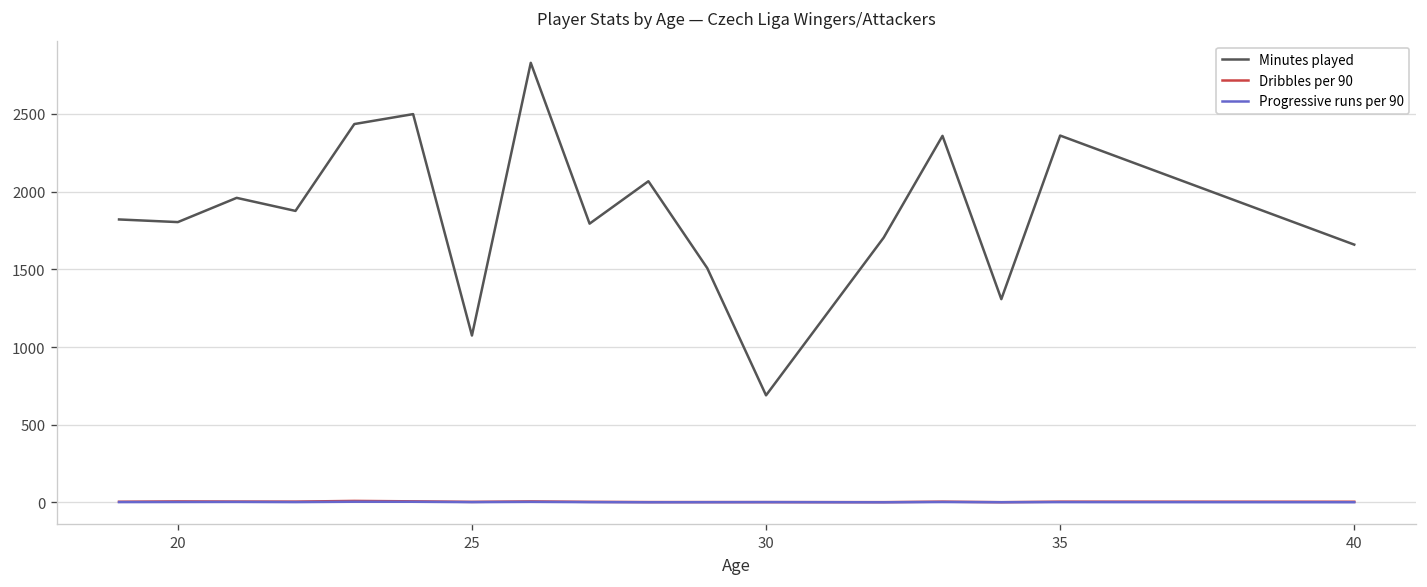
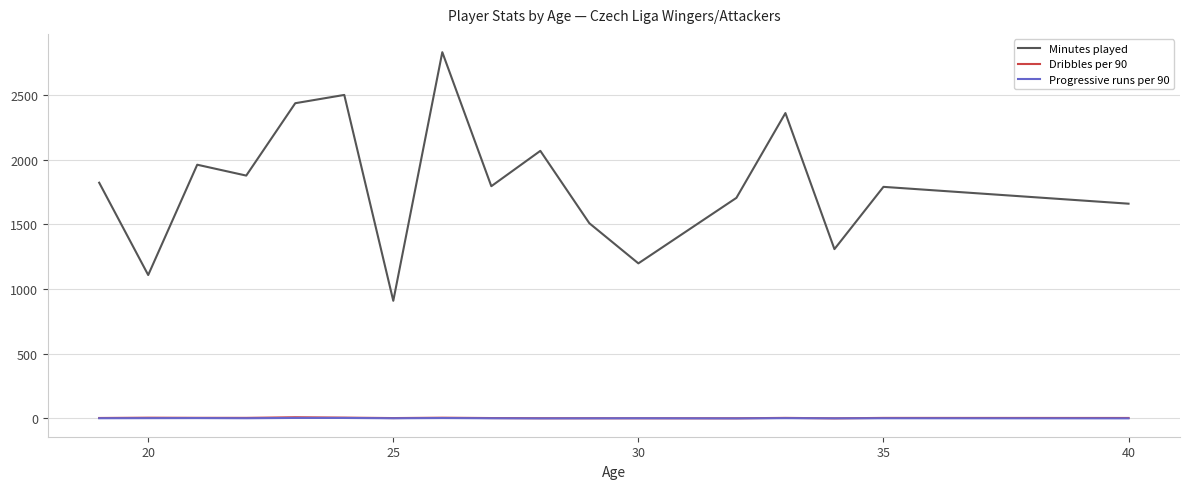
  {
    "Minutes played": {
-     "20": 1800,
-     "25": 1070,
-     "30": 690,
-     "35": 2360,
+     "20": 1110,
+     "25": 910,
+     "30": 1200,
+     "35": 1790,
      "40": 1660
    }
  }
